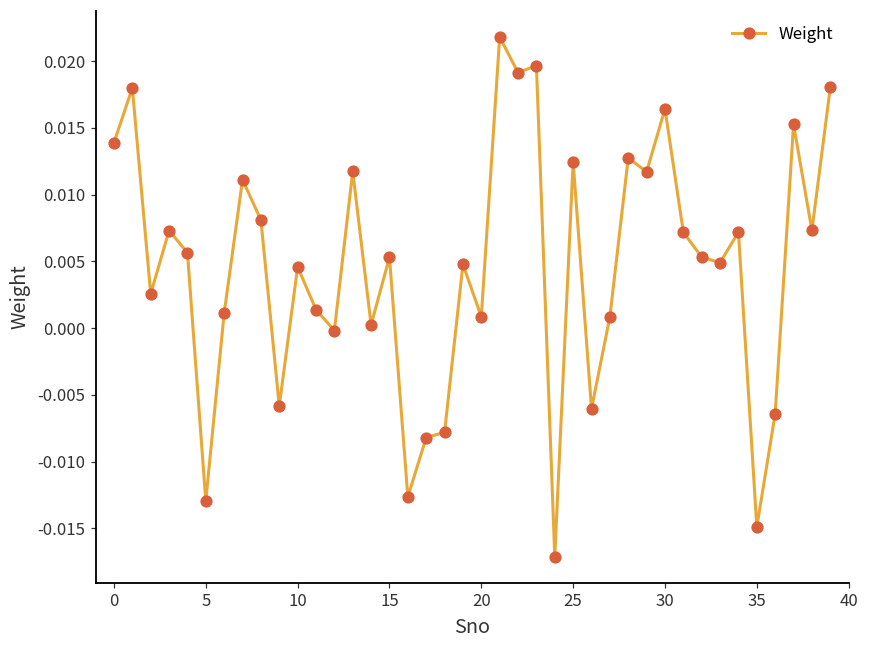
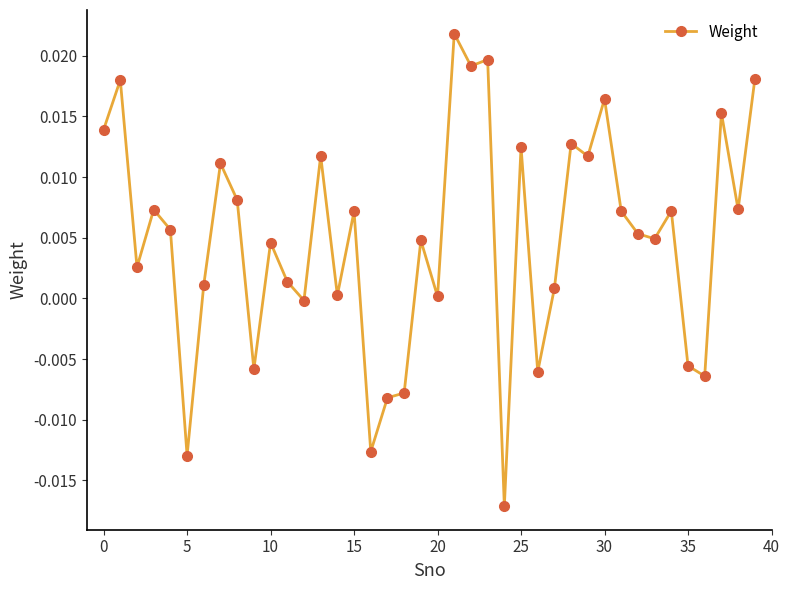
  {
    "0": 0.0139,
    "5": -0.0130,
    "10": 0.0046,
-   "15": 0.0053,
-   "20": 0.0009,
+   "15": 0.0072,
+   "20": 0.0002,
    "25": 0.0125,
    "30": 0.0164,
-   "35": -0.0149
+   "35": -0.0056
  }
